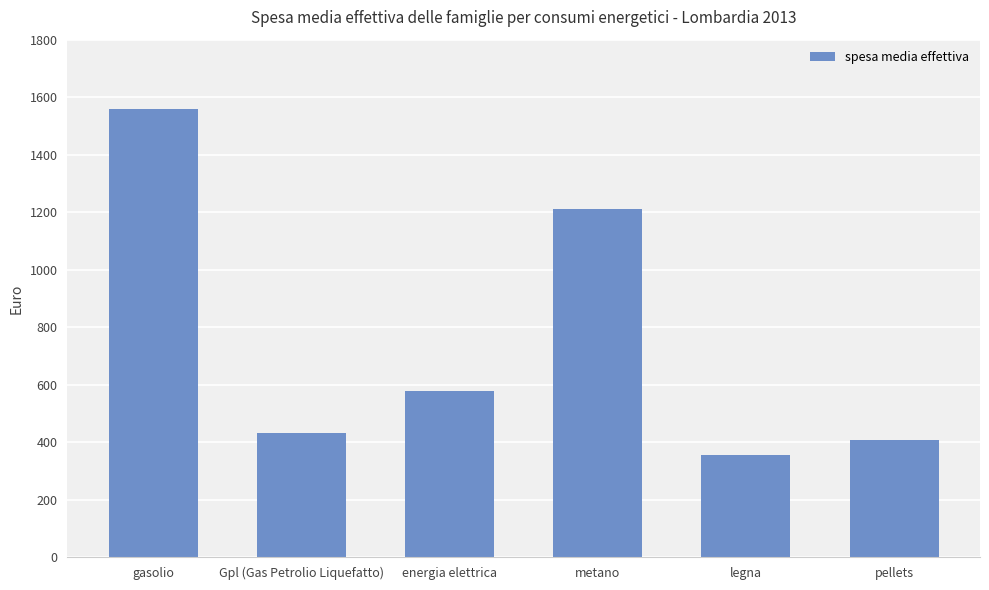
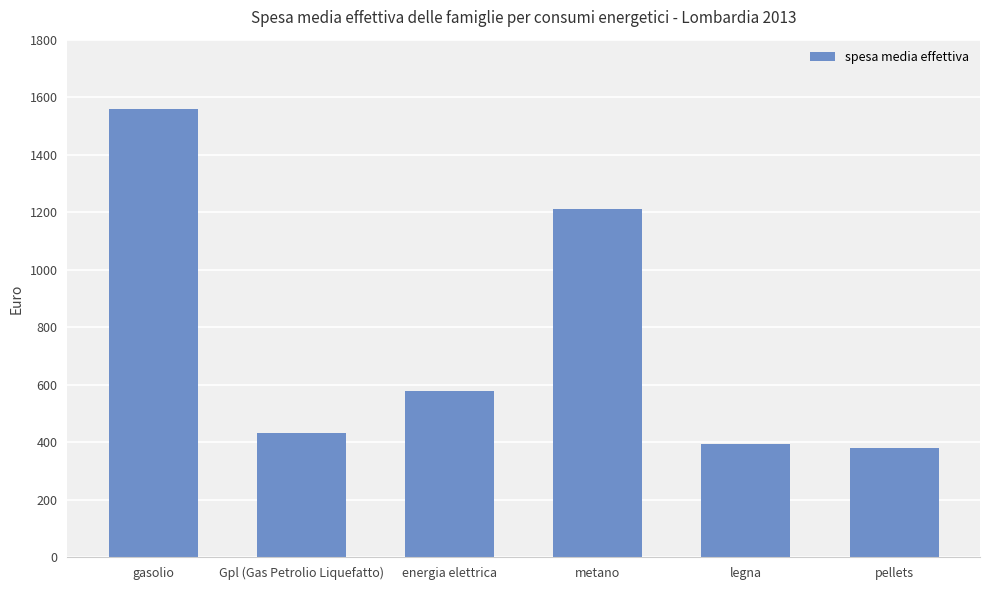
  {
    "gasolio": 1560,
    "Gpl (Gas Petrolio Liquefatto)": 430,
    "energia elettrica": 580,
    "metano": 1210,
-   "legna": 350,
-   "pellets": 410
+   "legna": 390,
+   "pellets": 380
  }
